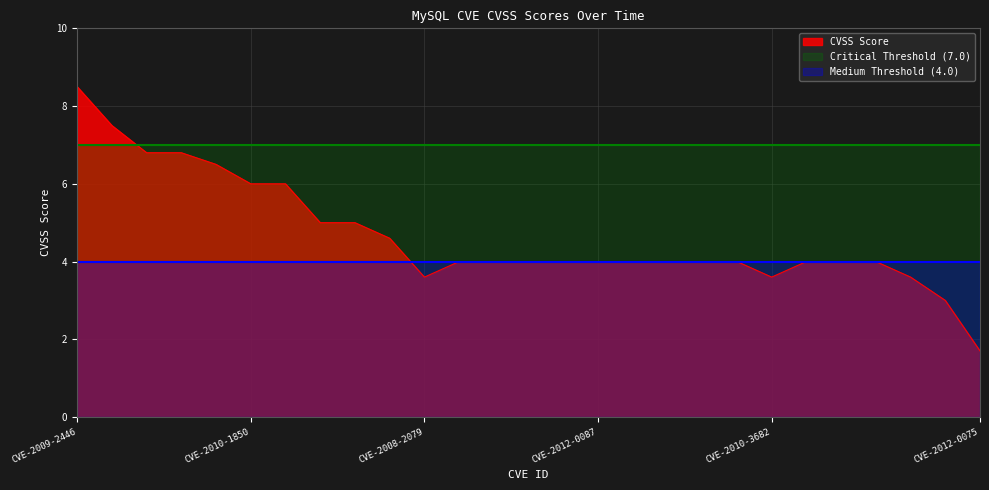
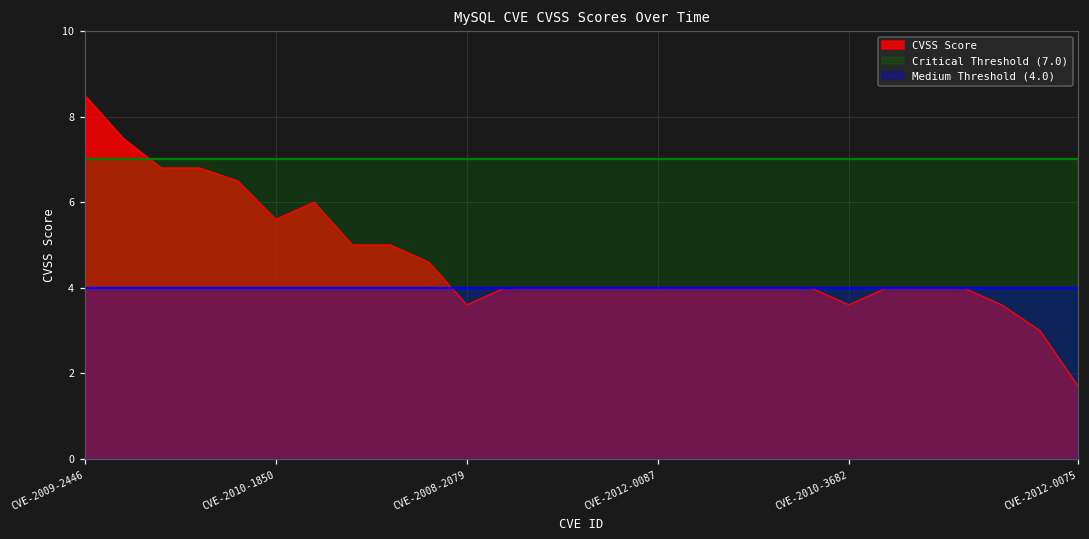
  {
    "CVSS Score": {
      "CVE-2009-2446": 8.5,
-     "CVE-2010-1850": 6.0,
+     "CVE-2010-1850": 5.6,
      "CVE-2008-2079": 3.6,
      "CVE-2010-3682": 3.6,
      "CVE-2012-0075": 1.7
    },
    "Critical Threshold (7.0)": {
      "CVE-2009-2446": 7.0,
      "CVE-2010-1850": 7.0,
      "CVE-2008-2079": 7.0,
      "CVE-2012-0087": 7.0,
      "CVE-2010-3682": 7.0,
      "CVE-2012-0075": 7.0
    },
    "Medium Threshold (4.0)": {
      "CVE-2009-2446": 4.0,
      "CVE-2010-1850": 4.0,
      "CVE-2008-2079": 4.0,
      "CVE-2010-3682": 4.0,
      "CVE-2012-0075": 4.0
    }
  }
